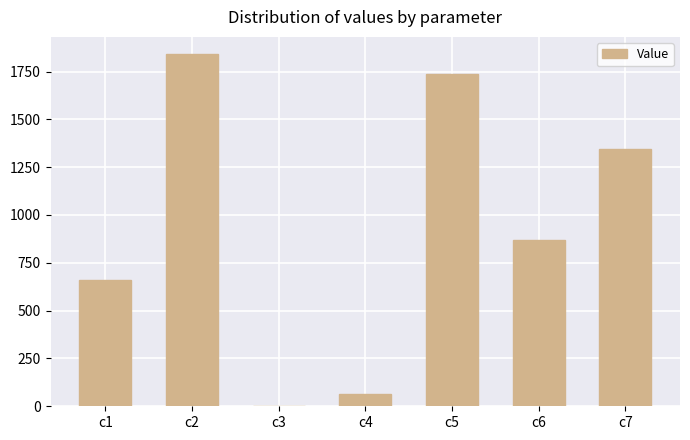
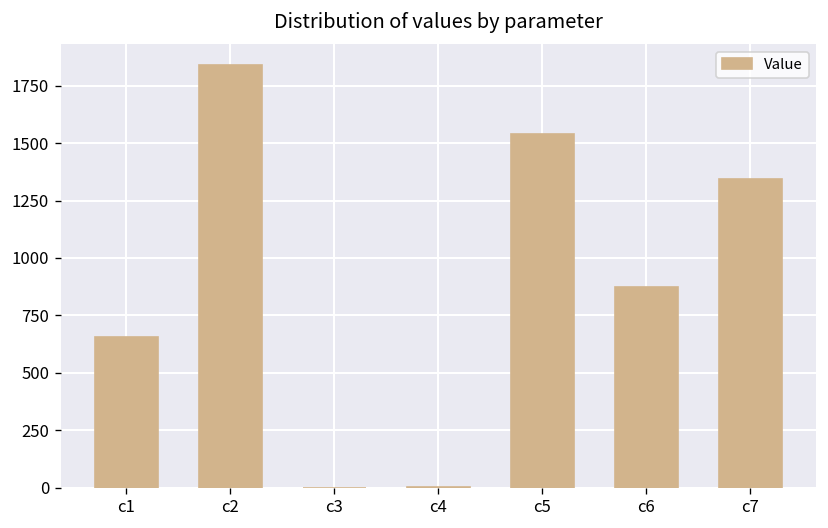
  {
    "c1": 660,
    "c2": 1840,
-   "c4": 60,
-   "c5": 1740,
+   "c4": 0,
+   "c5": 1540,
    "c6": 870,
    "c7": 1340
  }
